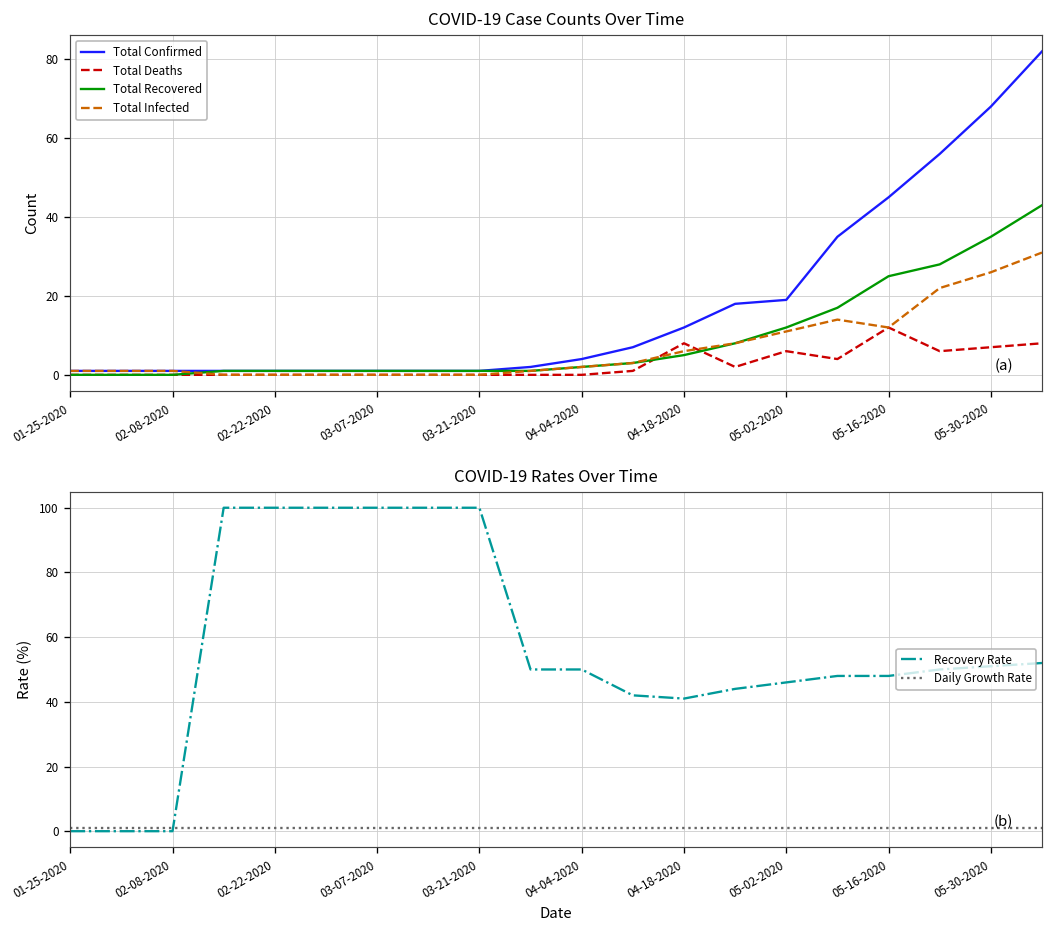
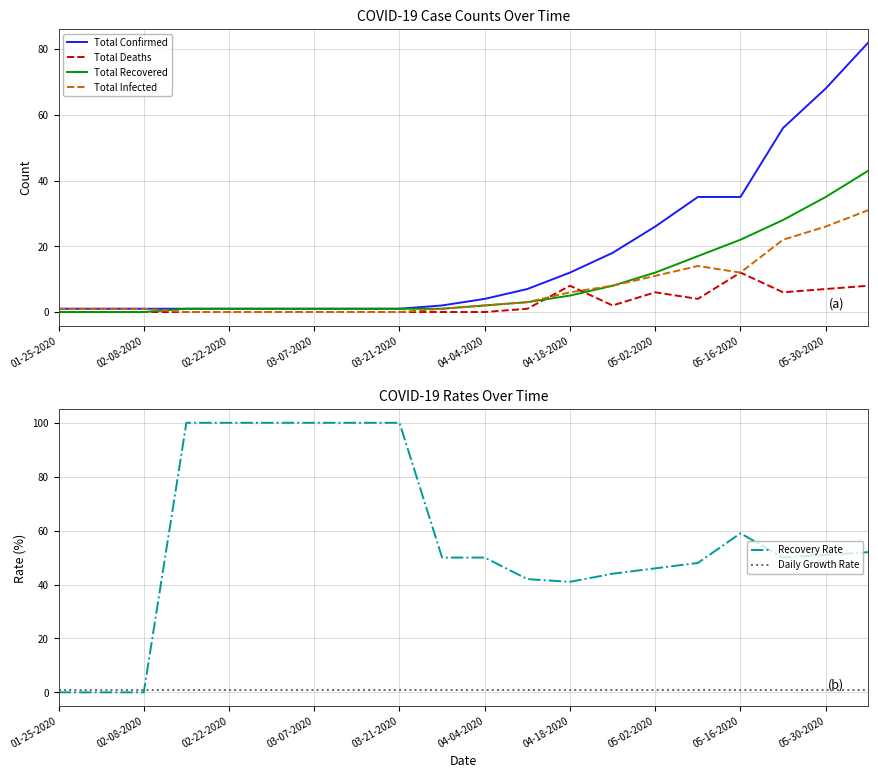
  {
    "COVID-19 Case Counts Over Time": {
      "Total Confirmed": {
        "04-04-2020": 4,
        "04-18-2020": 12,
-       "05-02-2020": 19,
-       "05-16-2020": 45,
+       "05-02-2020": 26,
+       "05-16-2020": 35,
        "05-30-2020": 68
      },
      "Total Deaths": {
        "04-04-2020": 0,
        "04-18-2020": 8,
        "05-02-2020": 6,
        "05-30-2020": 7
      },
      "Total Recovered": {
        "04-18-2020": 5,
        "05-02-2020": 12,
-       "05-16-2020": 25,
+       "05-16-2020": 22,
        "05-30-2020": 35
      },
      "Total Infected": {
        "04-18-2020": 6,
        "05-02-2020": 11,
        "05-30-2020": 26
      }
    },
    "COVID-19 Rates Over Time": {
      "Recovery Rate": {
        "01-25-2020": 0,
        "02-08-2020": 0,
        "02-22-2020": 100,
        "03-07-2020": 100,
        "03-21-2020": 100,
        "04-04-2020": 50,
        "04-18-2020": 41,
        "05-02-2020": 46,
-       "05-16-2020": 48
+       "05-16-2020": 59
      },
      "Daily Growth Rate": {
        "01-25-2020": 1,
        "02-08-2020": 1,
        "02-22-2020": 1,
        "03-07-2020": 1,
        "03-21-2020": 1,
        "04-04-2020": 1,
        "04-18-2020": 1,
        "05-02-2020": 1,
        "05-16-2020": 1,
        "05-30-2020": 1
      }
    }
  }
